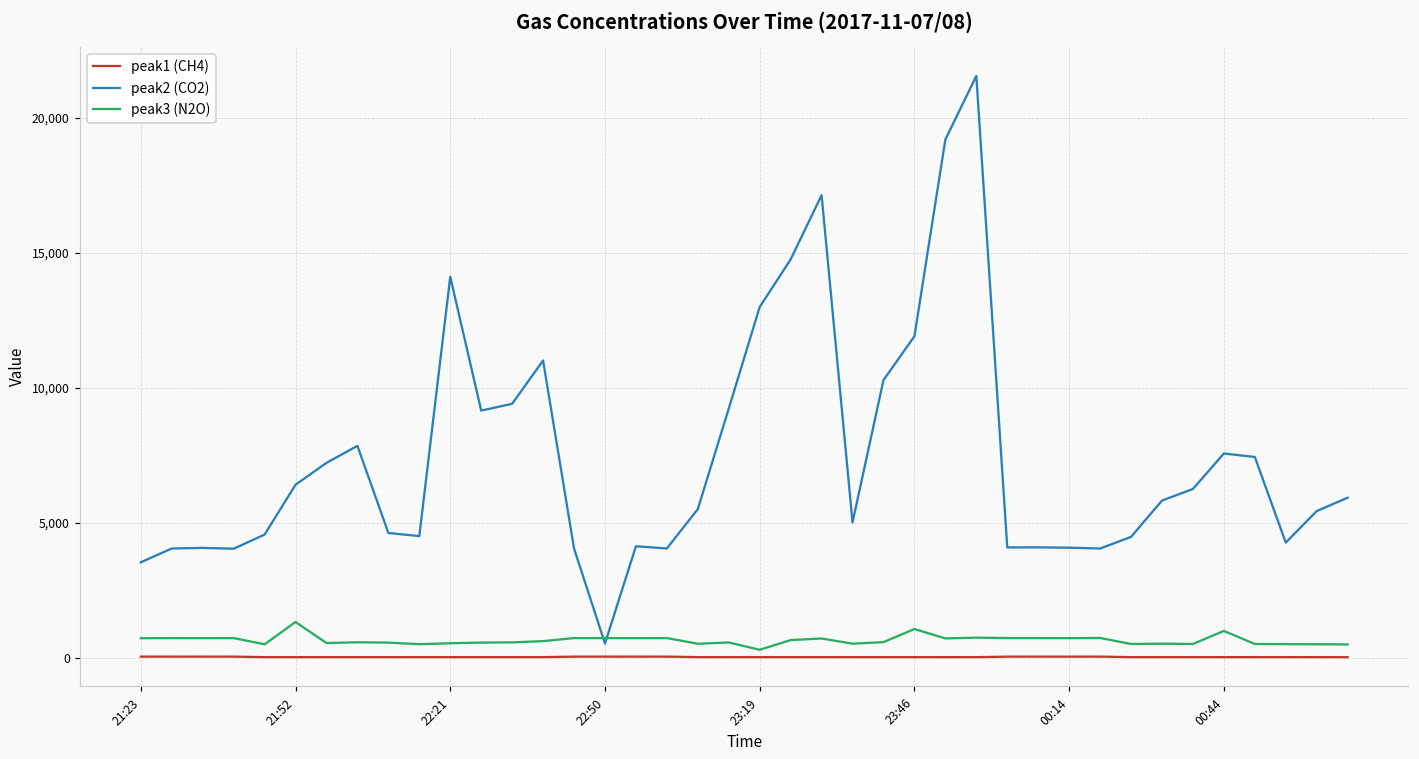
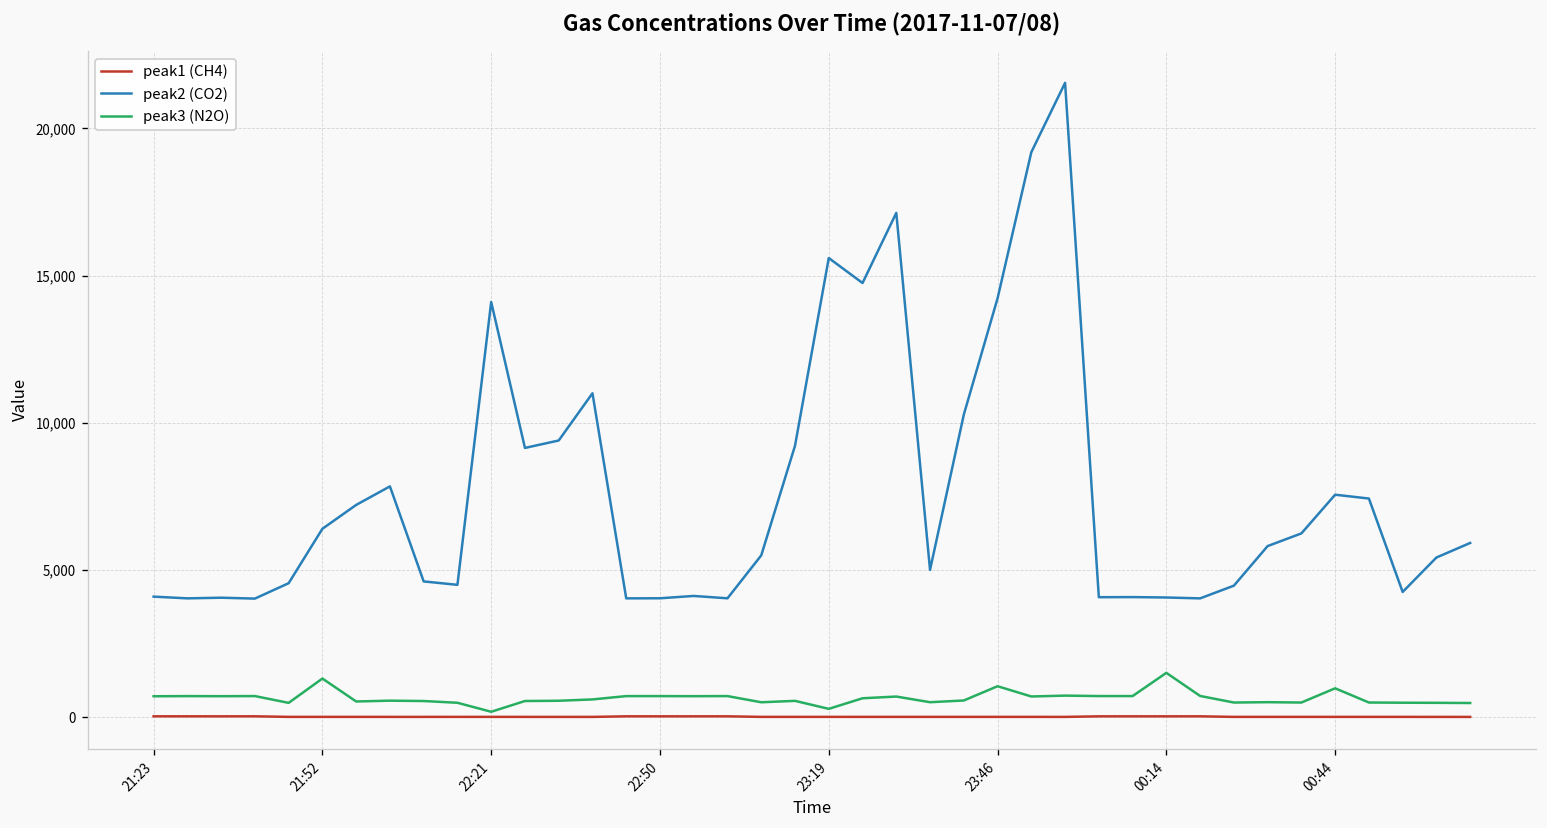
  {
    "peak1 (CH4)": {
      "21:23": "0",
      "21:52": "0",
      "22:21": "0",
      "22:50": "0",
      "23:19": "0",
      "23:46": "0",
      "00:14": "0",
      "00:44": "0"
    },
    "peak2 (CO2)": {
-     "21:23": "3,500",
+     "21:23": "4,100",
      "21:52": "6,400",
      "22:21": "14,100",
-     "22:50": "500",
-     "23:19": "13,000",
-     "23:46": "11,900",
+     "22:50": "4,000",
+     "23:19": "15,600",
+     "23:46": "14,200",
      "00:14": "4,100",
      "00:44": "7,600"
    },
    "peak3 (N2O)": {
      "21:23": "700",
      "21:52": "1,300",
-     "22:21": "500",
+     "22:21": "200",
      "22:50": "700",
      "23:19": "300",
      "23:46": "1,100",
-     "00:14": "700",
+     "00:14": "1,500",
      "00:44": "1,000"
    }
  }
